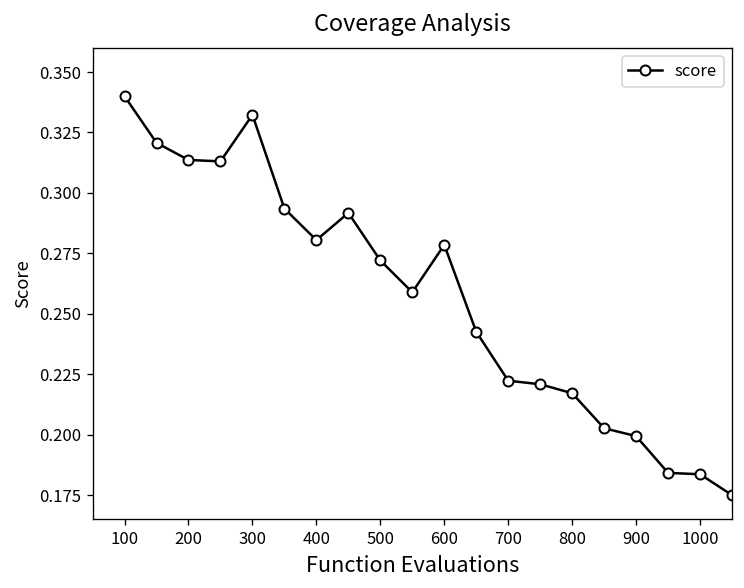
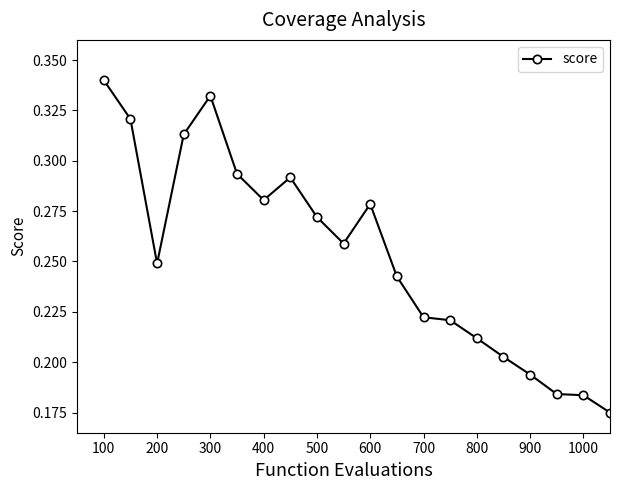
  {
    "100": 0.340,
-   "200": 0.314,
+   "200": 0.249,
    "300": 0.332,
    "400": 0.280,
    "500": 0.272,
    "600": 0.279,
    "700": 0.222,
-   "800": 0.217,
-   "900": 0.199,
+   "800": 0.212,
+   "900": 0.194,
    "1000": 0.184
  }
